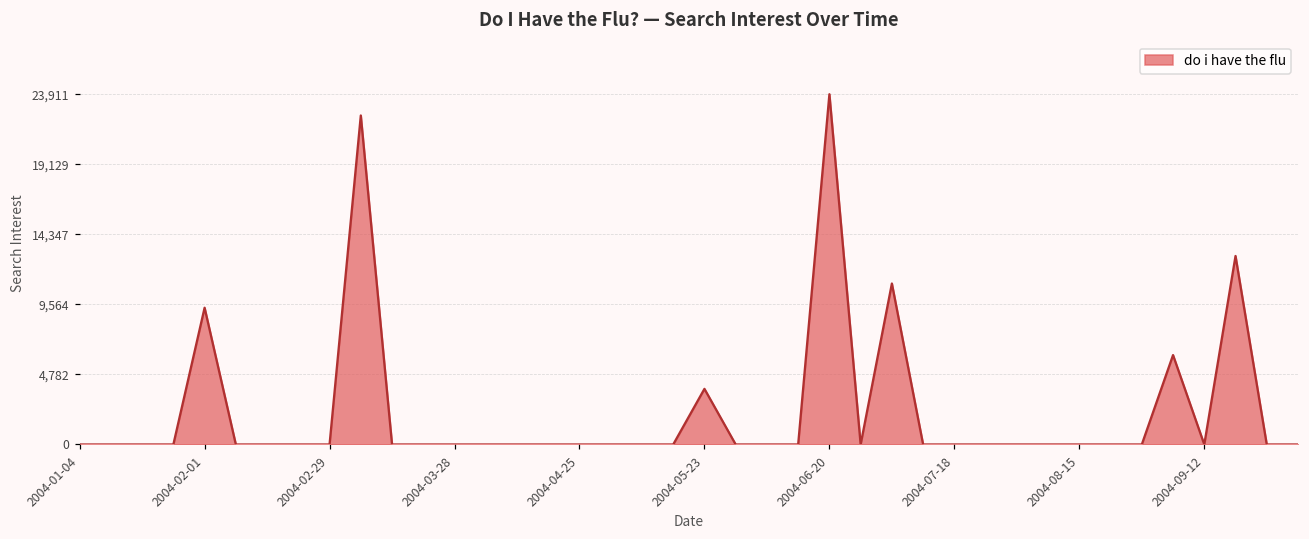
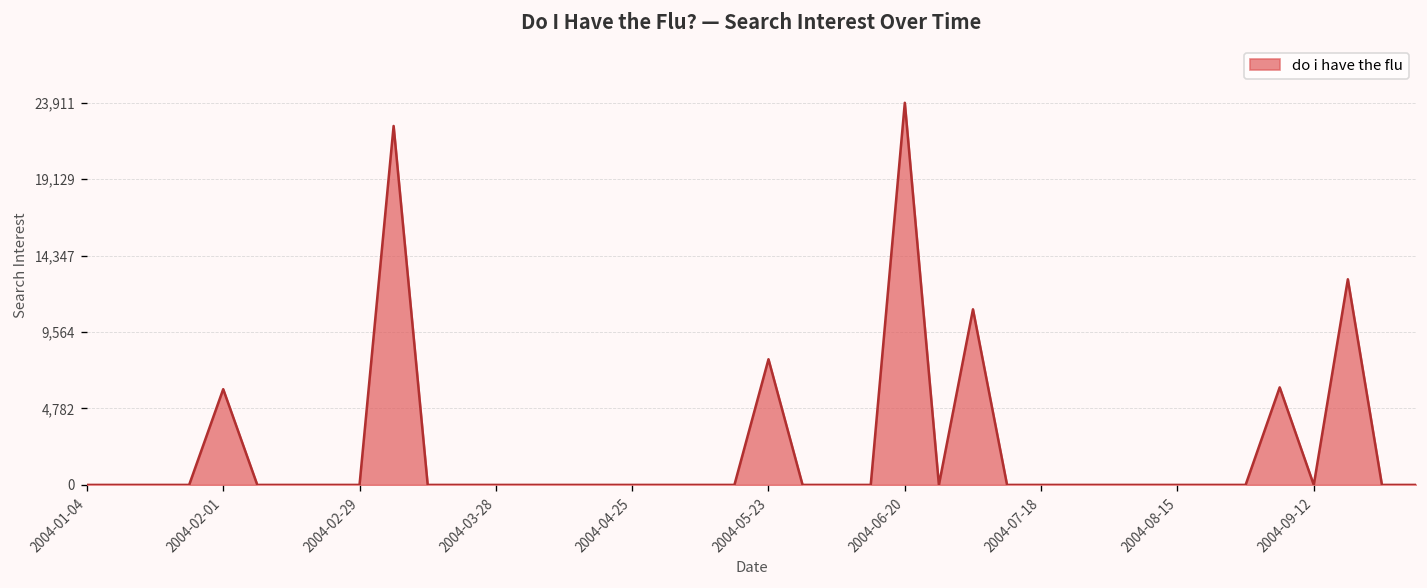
  {
    "2004-01-04": "0",
-   "2004-02-01": "9,300",
+   "2004-02-01": "6,000",
    "2004-02-29": "0",
    "2004-03-28": "0",
    "2004-04-25": "0",
-   "2004-05-23": "3,800",
+   "2004-05-23": "7,900",
    "2004-06-20": "23,900",
    "2004-07-18": "0",
    "2004-08-15": "0",
    "2004-09-12": "0"
  }
